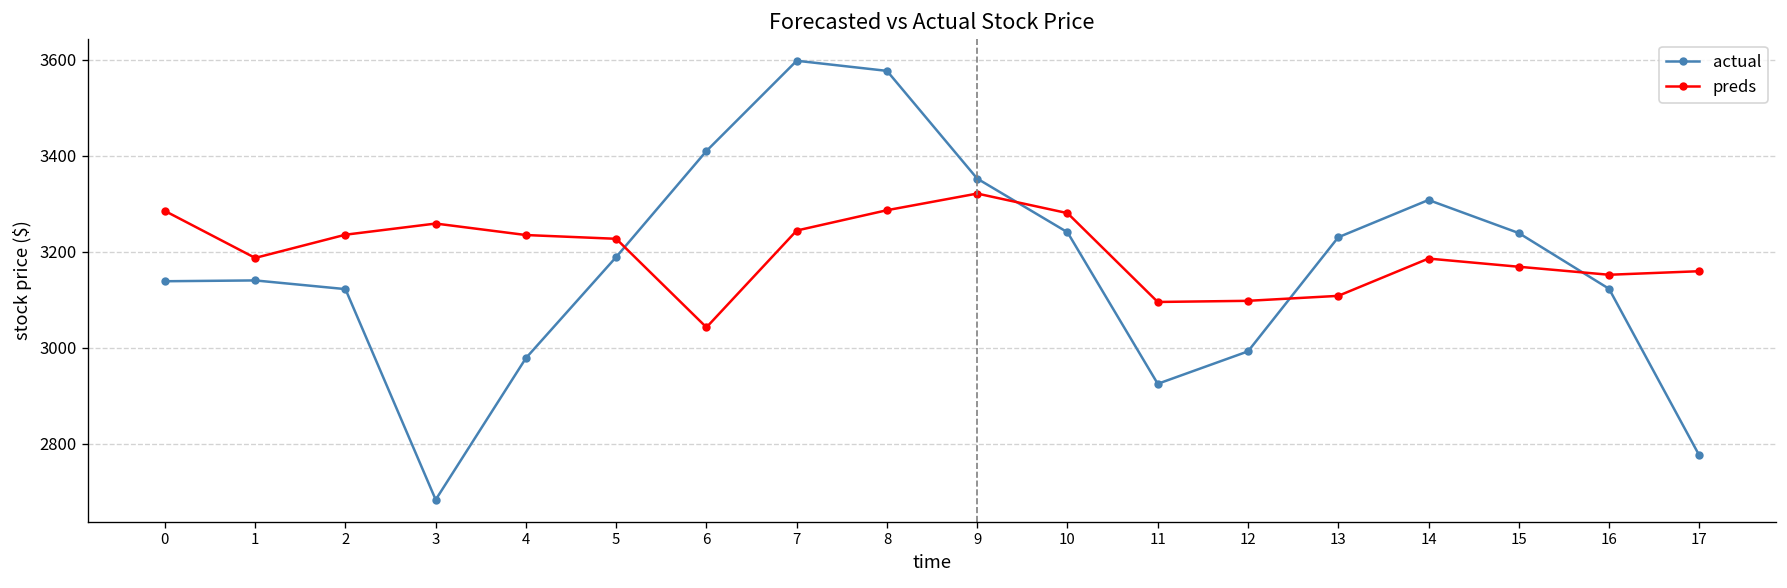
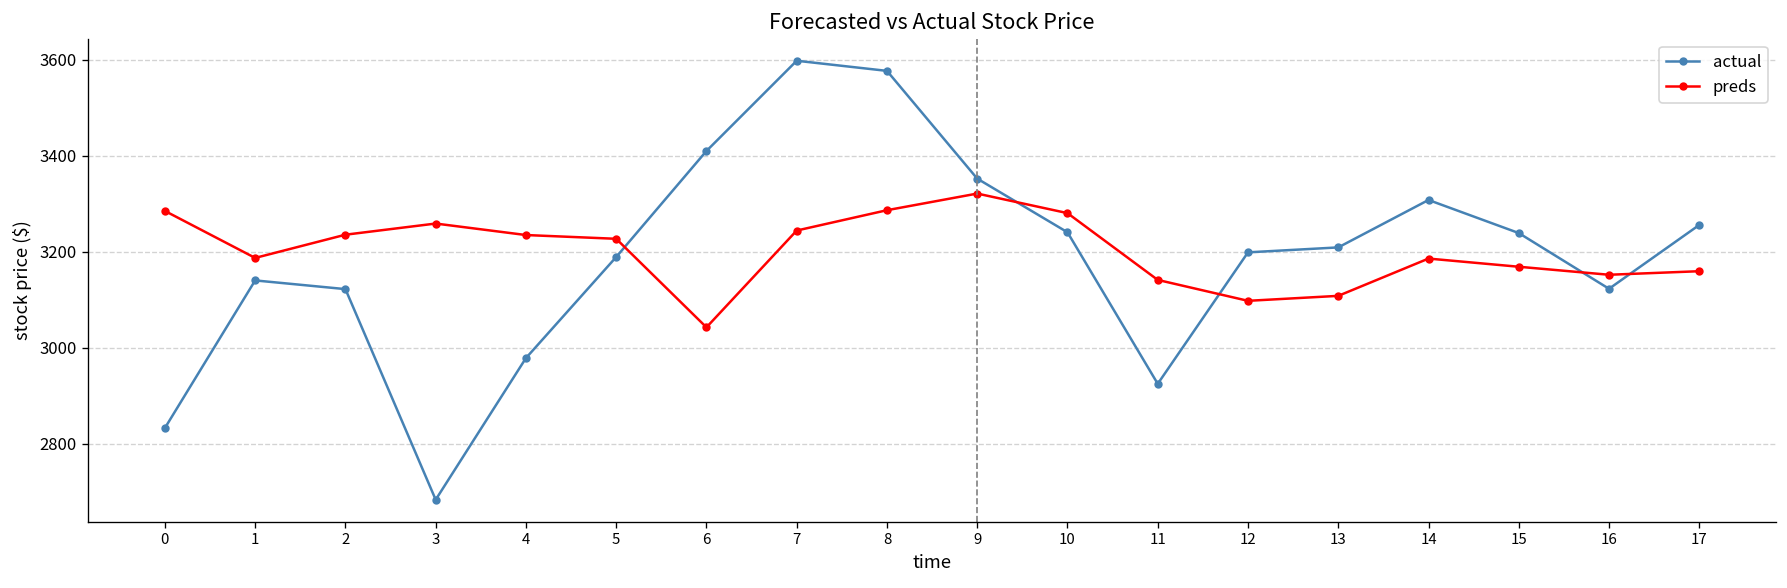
  {
    "actual": {
-     "0": 3140,
+     "0": 2830,
      "1": 3140,
      "2": 3120,
      "3": 2680,
      "4": 2980,
      "5": 3190,
      "6": 3410,
      "7": 3600,
      "8": 3580,
      "9": 3350,
      "10": 3240,
      "11": 2930,
-     "12": 2990,
-     "13": 3230,
+     "12": 3200,
+     "13": 3210,
      "14": 3310,
      "15": 3240,
      "16": 3120,
-     "17": 2780
+     "17": 3260
    },
    "preds": {
      "0": 3290,
      "1": 3190,
      "2": 3240,
      "3": 3260,
      "4": 3240,
      "5": 3230,
      "6": 3040,
      "7": 3240,
      "8": 3290,
      "9": 3320,
      "10": 3280,
-     "11": 3100,
+     "11": 3140,
      "12": 3100,
      "13": 3110,
      "14": 3190,
      "15": 3170,
      "16": 3150,
      "17": 3160
    }
  }
